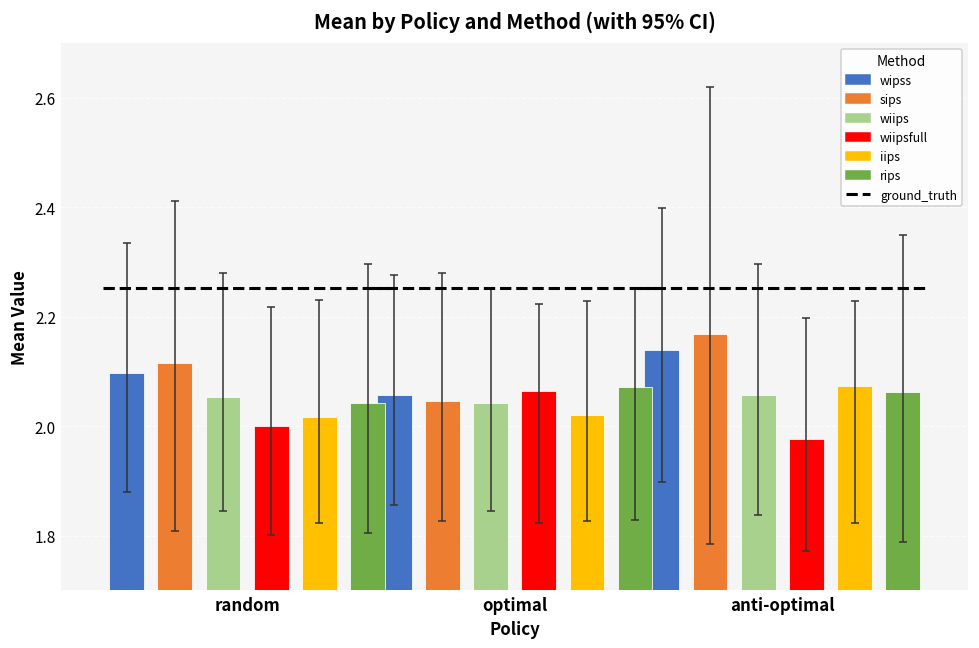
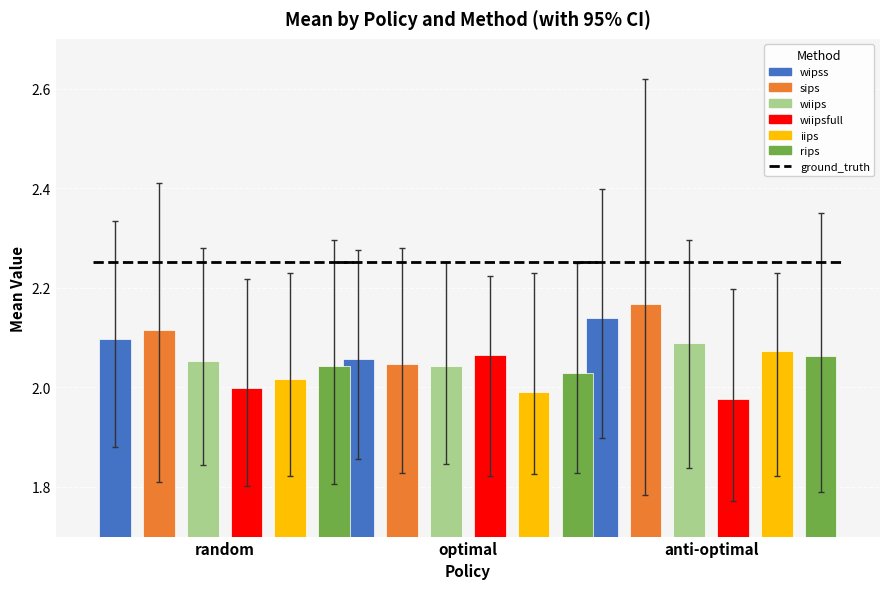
  {
    "sips": {
      "random": 2.11,
      "optimal": 2.05,
      "anti-optimal": 2.17
    },
    "wiips": {
      "random": 2.05,
      "optimal": 2.04,
-     "anti-optimal": 2.06
+     "anti-optimal": 2.09
    },
    "wiipsfull": {
      "random": 2.00,
      "optimal": 2.06,
      "anti-optimal": 1.98
    },
    "iips": {
      "random": 2.02,
-     "optimal": 2.02,
+     "optimal": 1.99,
      "anti-optimal": 2.07
    },
    "rips": {
      "random": 2.04,
-     "optimal": 2.07,
+     "optimal": 2.03,
      "anti-optimal": 2.06
    }
  }
